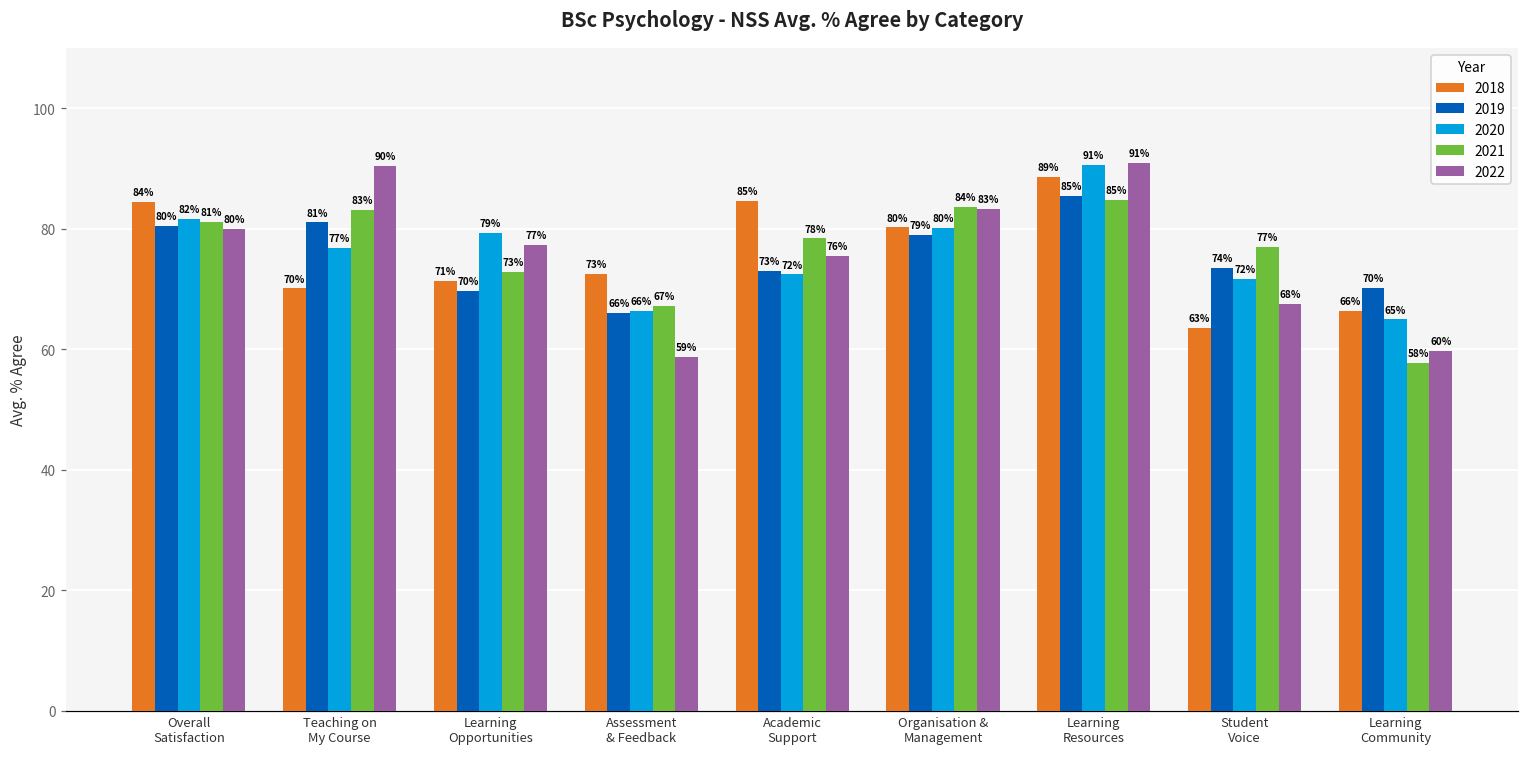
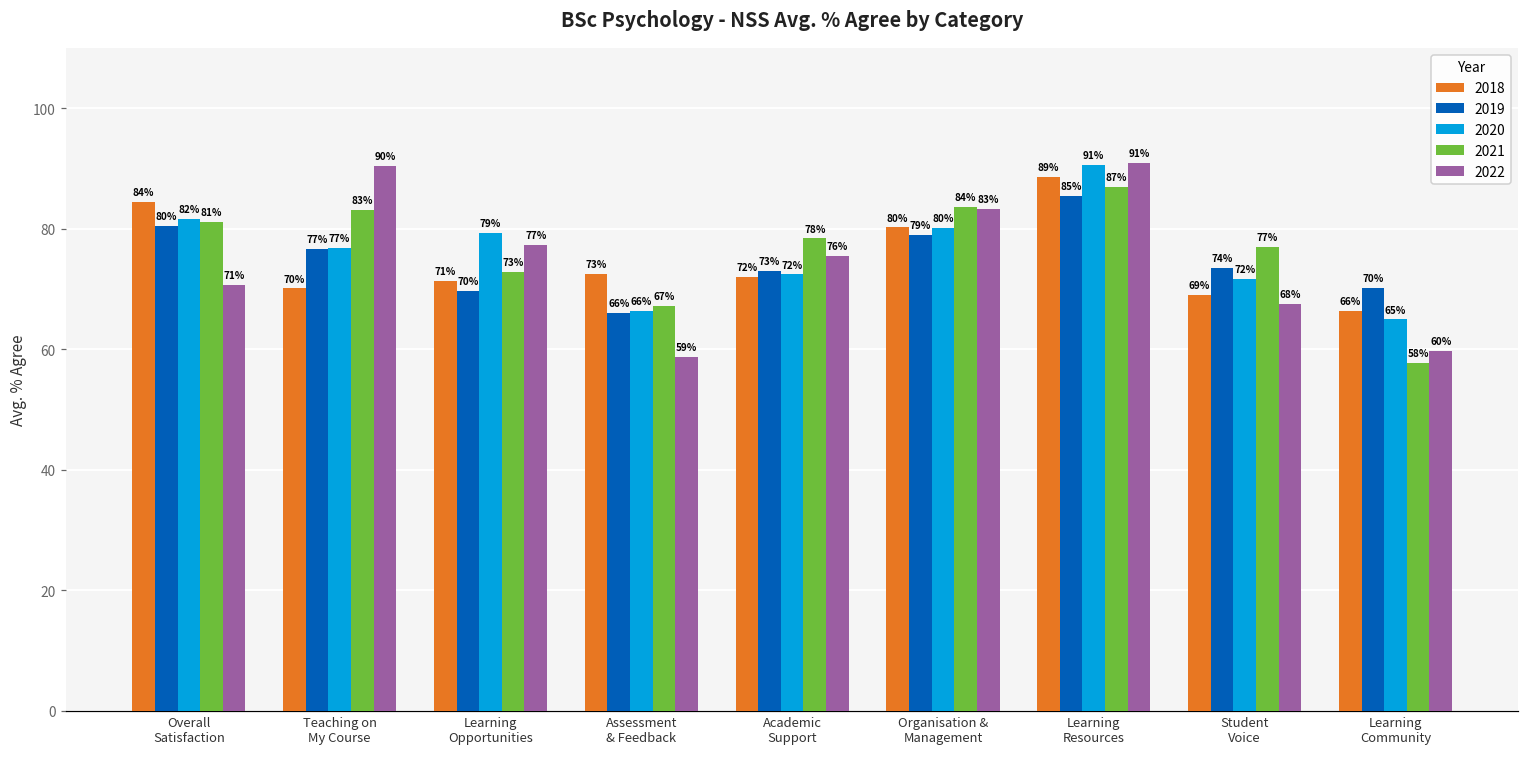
  {
    "2018": {
      "Overall Satisfaction": "84%",
      "Teaching on My Course": "70%",
      "Learning Opportunities": "71%",
      "Assessment & Feedback": "73%",
-     "Academic Support": "85%",
+     "Academic Support": "72%",
      "Organisation & Management": "80%",
      "Learning Resources": "89%",
-     "Student Voice": "63%",
+     "Student Voice": "69%",
      "Learning Community": "66%"
    },
    "2019": {
      "Overall Satisfaction": "80%",
-     "Teaching on My Course": "81%",
+     "Teaching on My Course": "77%",
      "Learning Opportunities": "70%",
      "Assessment & Feedback": "66%",
      "Academic Support": "73%",
      "Organisation & Management": "79%",
      "Learning Resources": "85%",
      "Student Voice": "74%",
      "Learning Community": "70%"
    },
    "2020": {
      "Overall Satisfaction": "82%",
      "Teaching on My Course": "77%",
      "Learning Opportunities": "79%",
      "Assessment & Feedback": "66%",
      "Academic Support": "72%",
      "Organisation & Management": "80%",
      "Learning Resources": "91%",
      "Student Voice": "72%",
      "Learning Community": "65%"
    },
    "2021": {
      "Overall Satisfaction": "81%",
      "Teaching on My Course": "83%",
      "Learning Opportunities": "73%",
      "Assessment & Feedback": "67%",
      "Academic Support": "78%",
      "Organisation & Management": "84%",
-     "Learning Resources": "85%",
+     "Learning Resources": "87%",
      "Student Voice": "77%",
      "Learning Community": "58%"
    },
    "2022": {
-     "Overall Satisfaction": "80%",
+     "Overall Satisfaction": "71%",
      "Teaching on My Course": "90%",
      "Learning Opportunities": "77%",
      "Assessment & Feedback": "59%",
      "Academic Support": "76%",
      "Organisation & Management": "83%",
      "Learning Resources": "91%",
      "Student Voice": "68%",
      "Learning Community": "60%"
    }
  }
